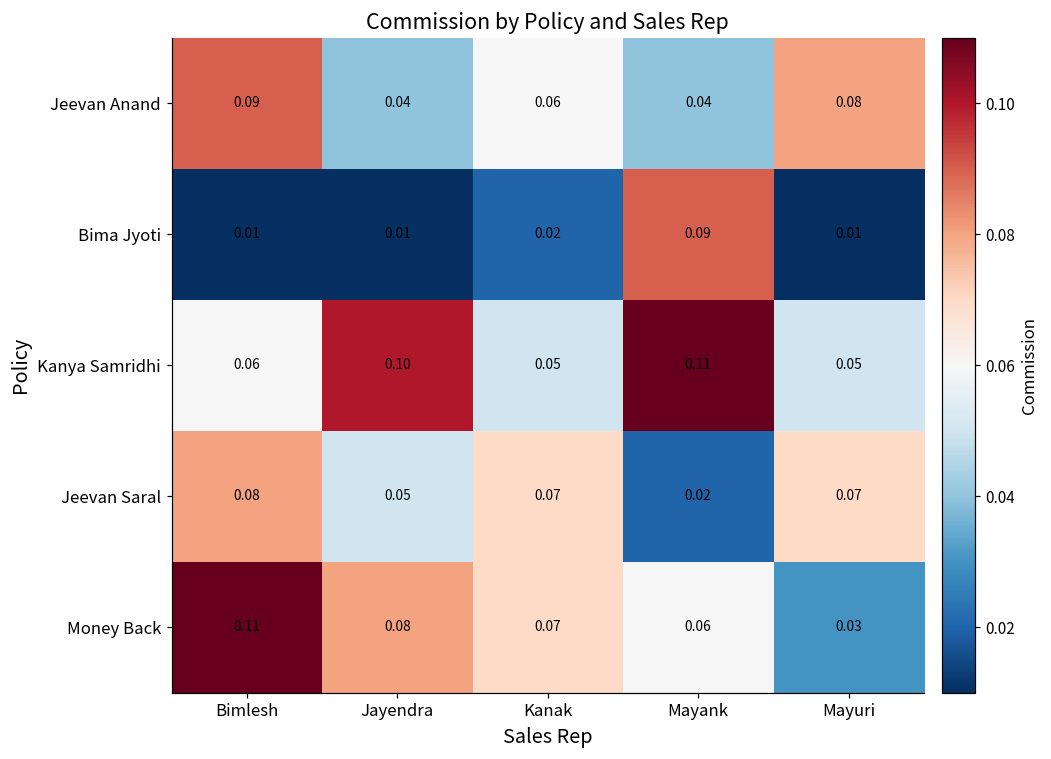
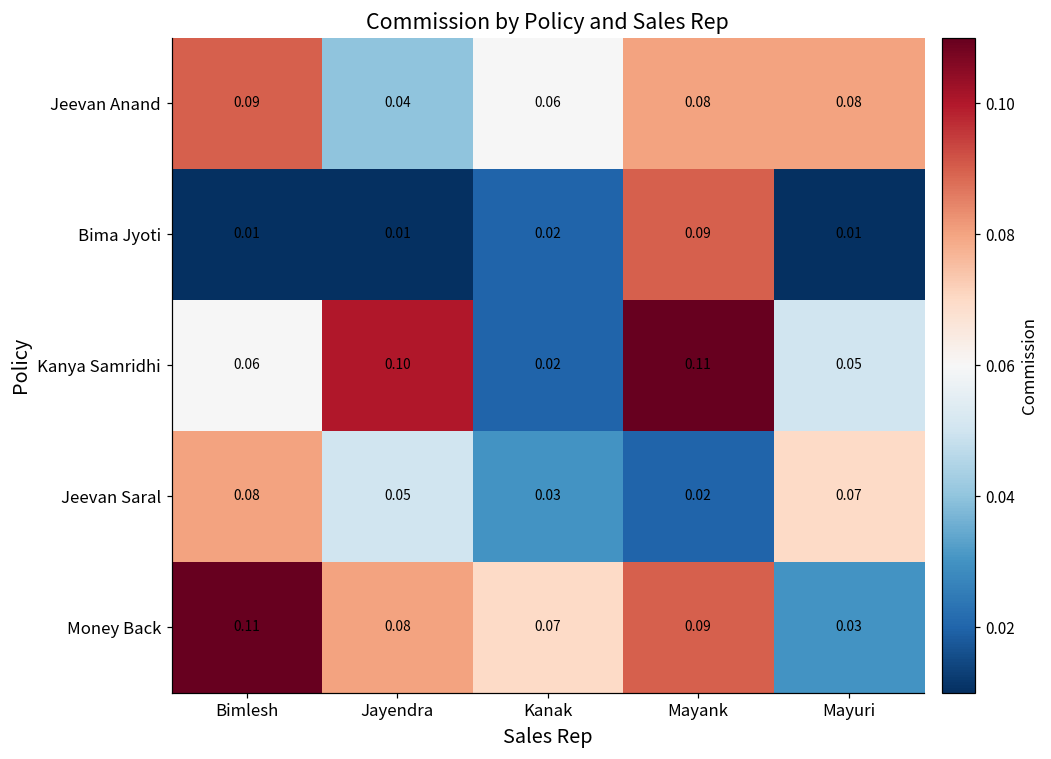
  {
    "Jeevan Anand": {
      "Bimlesh": 0.09,
      "Jayendra": 0.04,
      "Kanak": 0.06,
-     "Mayank": 0.04,
+     "Mayank": 0.08,
      "Mayuri": 0.08
    },
    "Bima Jyoti": {
      "Bimlesh": 0.01,
      "Jayendra": 0.01,
      "Kanak": 0.02,
      "Mayank": 0.09,
      "Mayuri": 0.01
    },
    "Kanya Samridhi": {
      "Bimlesh": 0.06,
      "Jayendra": 0.10,
-     "Kanak": 0.05,
+     "Kanak": 0.02,
      "Mayank": 0.11,
      "Mayuri": 0.05
    },
    "Jeevan Saral": {
      "Bimlesh": 0.08,
      "Jayendra": 0.05,
-     "Kanak": 0.07,
+     "Kanak": 0.03,
      "Mayank": 0.02,
      "Mayuri": 0.07
    },
    "Money Back": {
      "Bimlesh": 0.11,
      "Jayendra": 0.08,
      "Kanak": 0.07,
-     "Mayank": 0.06,
+     "Mayank": 0.09,
      "Mayuri": 0.03
    }
  }
